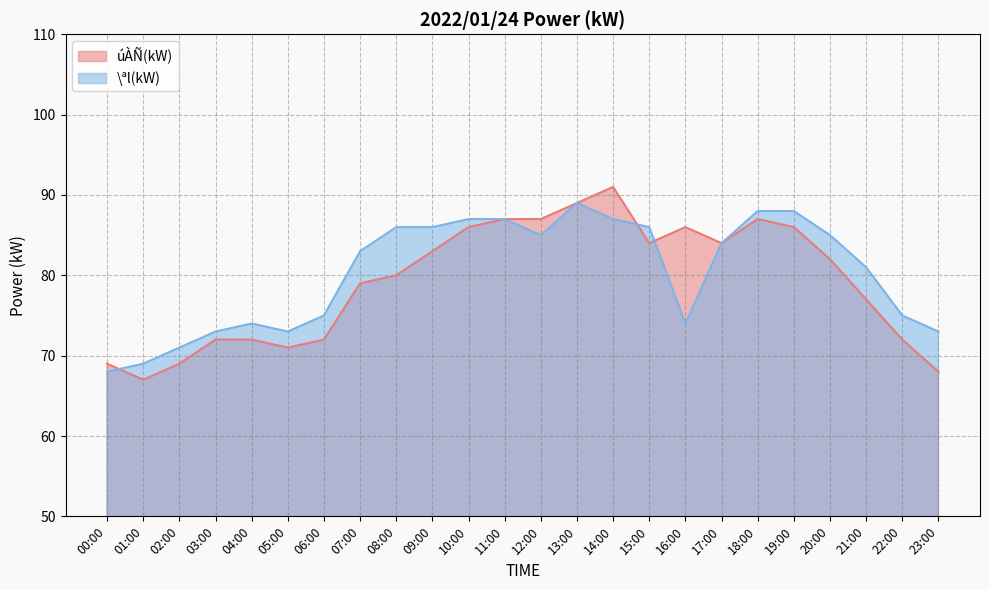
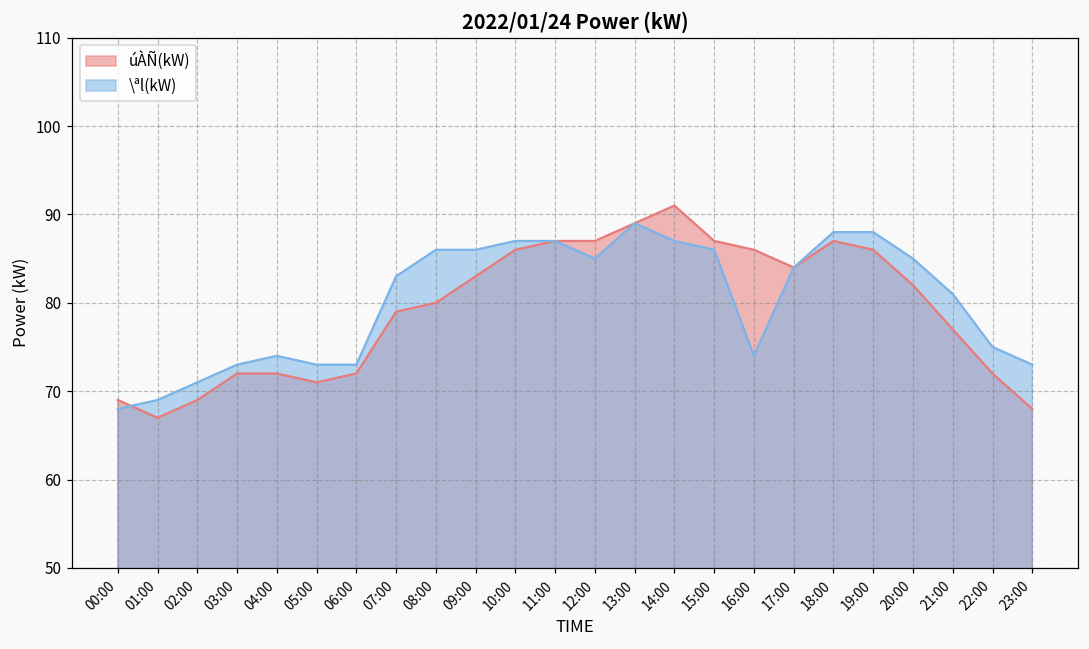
  {
    "úÀÑ(kW)": {
      "00:00": 69,
      "01:00": 67,
      "02:00": 69,
      "03:00": 72,
      "04:00": 72,
      "05:00": 71,
      "06:00": 72,
      "07:00": 79,
      "08:00": 80,
      "09:00": 83,
      "10:00": 86,
      "12:00": 87,
      "14:00": 91,
-     "15:00": 84,
+     "15:00": 87,
      "16:00": 86,
      "18:00": 87,
      "19:00": 86,
      "20:00": 82,
      "21:00": 77,
      "22:00": 72,
      "23:00": 68
    },
    "\\ªl(kW)": {
      "00:00": 68,
      "01:00": 69,
      "02:00": 71,
      "03:00": 73,
      "04:00": 74,
      "05:00": 73,
-     "06:00": 75,
+     "06:00": 73,
      "07:00": 83,
      "08:00": 86,
      "09:00": 86,
      "10:00": 87,
      "12:00": 85,
      "14:00": 87,
      "15:00": 86,
      "16:00": 74,
      "18:00": 88,
      "19:00": 88,
      "20:00": 85,
      "21:00": 81,
      "22:00": 75,
      "23:00": 73
    }
  }
